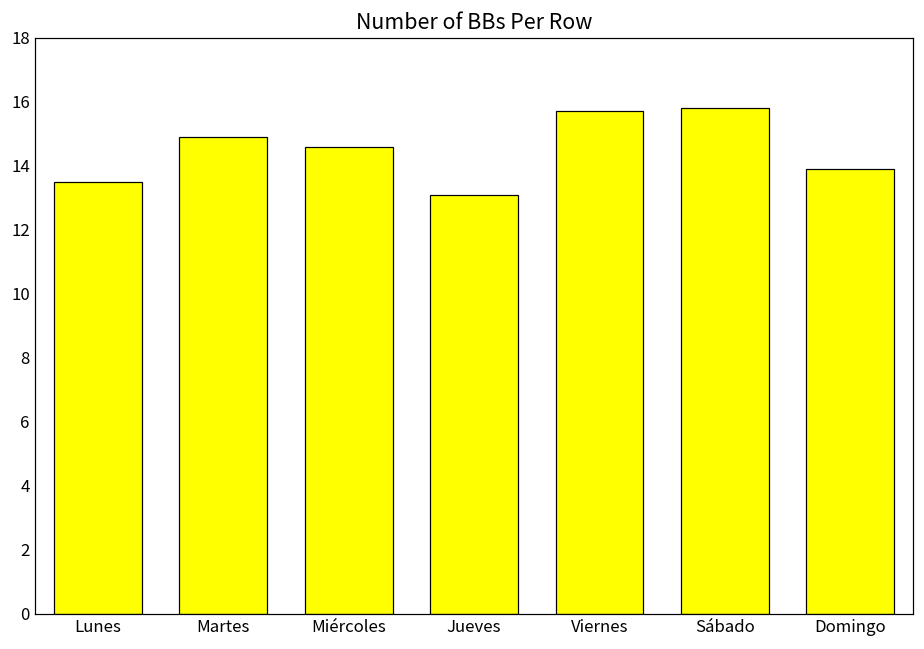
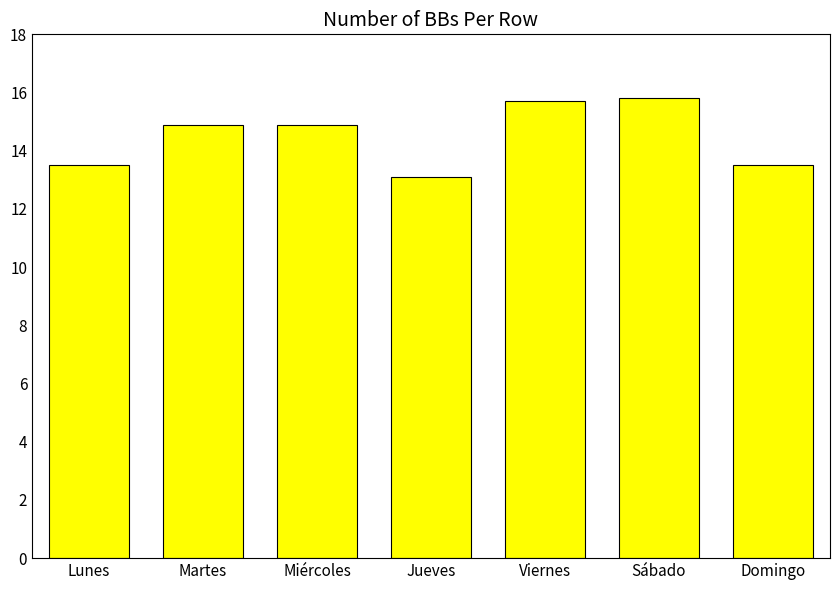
  {
    "Lunes": 13.5,
    "Martes": 14.9,
-   "Miércoles": 14.6,
+   "Miércoles": 14.9,
    "Jueves": 13.1,
    "Viernes": 15.7,
    "Sábado": 15.8,
-   "Domingo": 13.9
+   "Domingo": 13.5
  }
